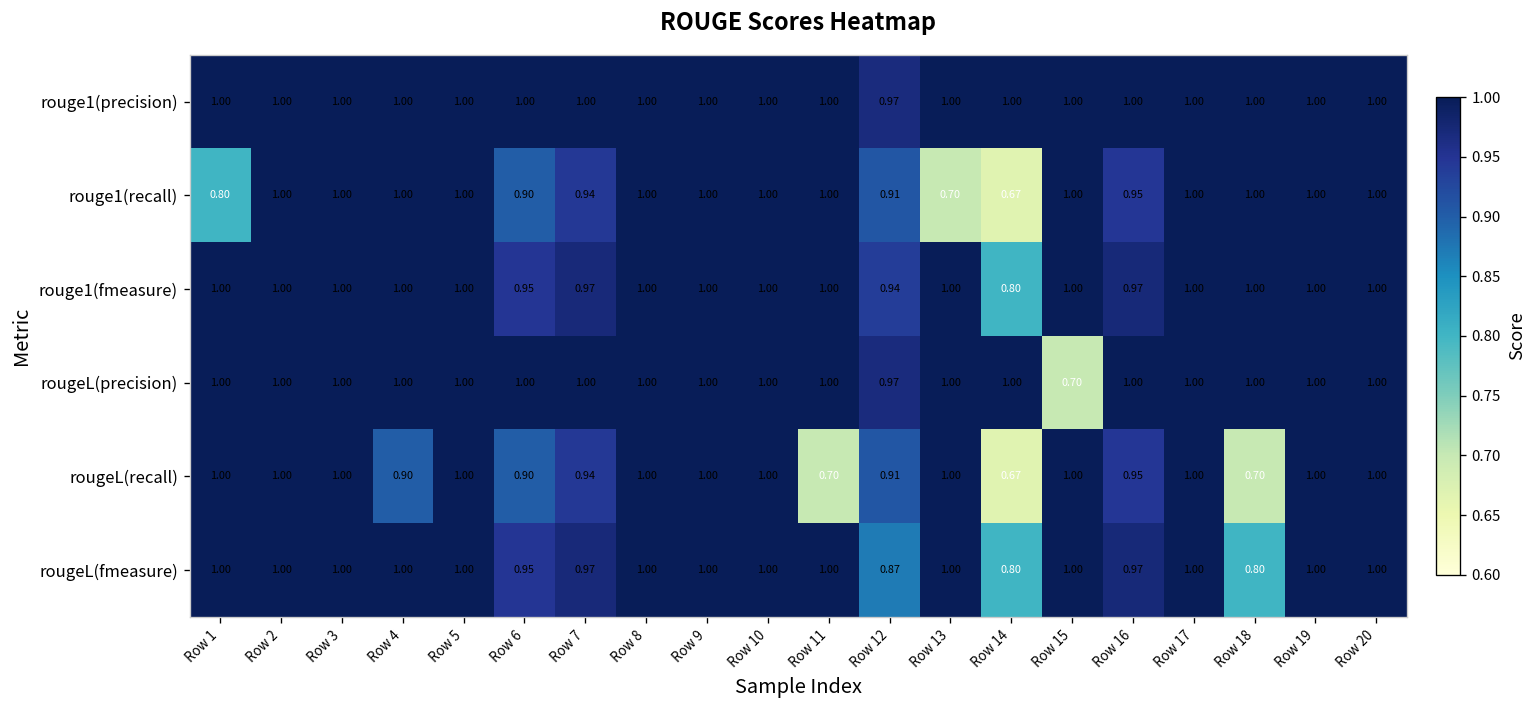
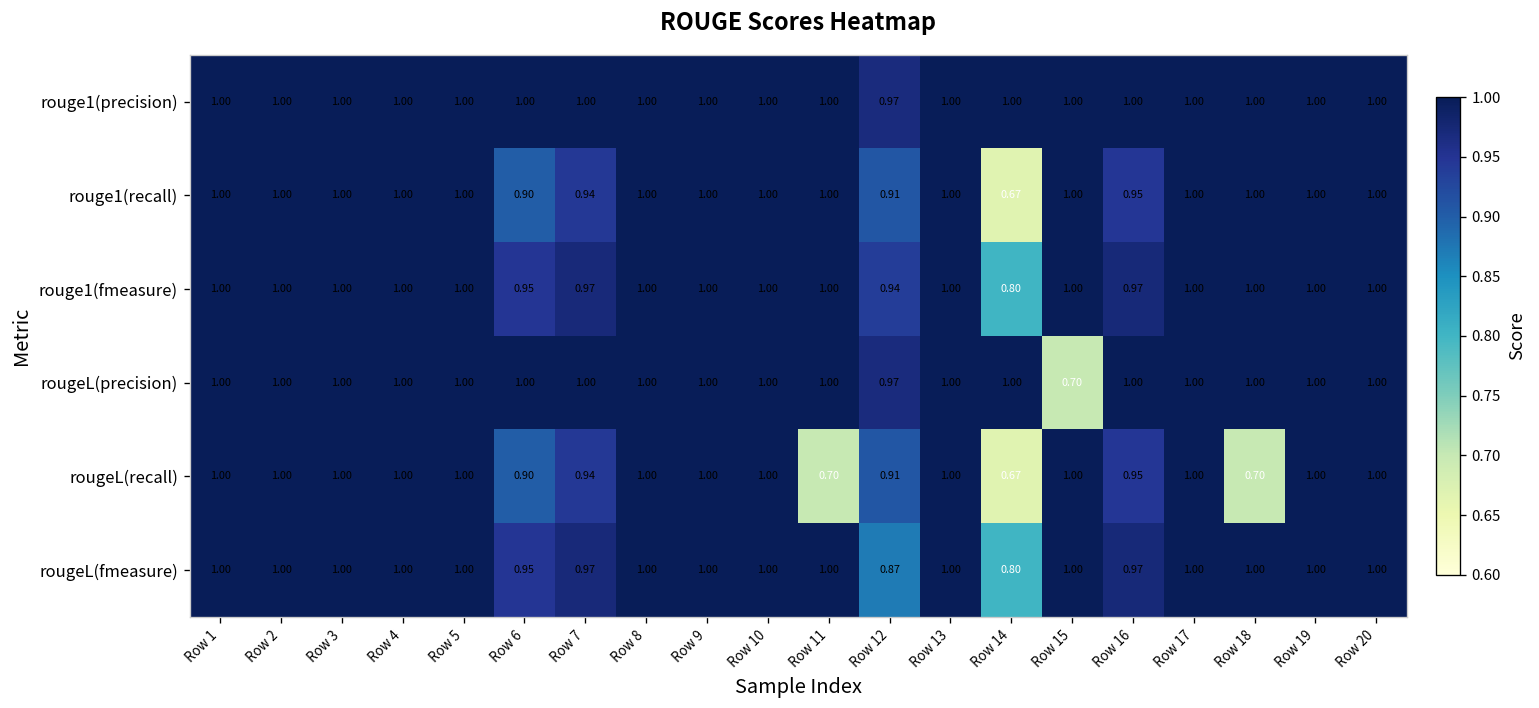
  {
    "rouge1(precision)": {
      "Row 1": 1.00,
      "Row 2": 1.00,
      "Row 3": 1.00,
      "Row 4": 1.00,
      "Row 5": 1.00,
      "Row 6": 1.00,
      "Row 7": 1.00,
      "Row 8": 1.00,
      "Row 9": 1.00,
      "Row 10": 1.00,
      "Row 11": 1.00,
      "Row 12": 0.97,
      "Row 13": 1.00,
      "Row 14": 1.00,
      "Row 15": 1.00,
      "Row 16": 1.00,
      "Row 17": 1.00,
      "Row 18": 1.00,
      "Row 19": 1.00,
      "Row 20": 1.00
    },
    "rouge1(recall)": {
-     "Row 1": 0.80,
+     "Row 1": 1.00,
      "Row 2": 1.00,
      "Row 3": 1.00,
      "Row 4": 1.00,
      "Row 5": 1.00,
      "Row 6": 0.90,
      "Row 7": 0.94,
      "Row 8": 1.00,
      "Row 9": 1.00,
      "Row 10": 1.00,
      "Row 11": 1.00,
      "Row 12": 0.91,
-     "Row 13": 0.70,
+     "Row 13": 1.00,
      "Row 14": 0.67,
      "Row 15": 1.00,
      "Row 16": 0.95,
      "Row 17": 1.00,
      "Row 18": 1.00,
      "Row 19": 1.00,
      "Row 20": 1.00
    },
    "rouge1(fmeasure)": {
      "Row 1": 1.00,
      "Row 2": 1.00,
      "Row 3": 1.00,
      "Row 4": 1.00,
      "Row 5": 1.00,
      "Row 6": 0.95,
      "Row 7": 0.97,
      "Row 8": 1.00,
      "Row 9": 1.00,
      "Row 10": 1.00,
      "Row 11": 1.00,
      "Row 12": 0.94,
      "Row 13": 1.00,
      "Row 14": 0.80,
      "Row 15": 1.00,
      "Row 16": 0.97,
      "Row 17": 1.00,
      "Row 18": 1.00,
      "Row 19": 1.00,
      "Row 20": 1.00
    },
    "rougeL(precision)": {
      "Row 1": 1.00,
      "Row 2": 1.00,
      "Row 3": 1.00,
      "Row 4": 1.00,
      "Row 5": 1.00,
      "Row 6": 1.00,
      "Row 7": 1.00,
      "Row 8": 1.00,
      "Row 9": 1.00,
      "Row 10": 1.00,
      "Row 11": 1.00,
      "Row 12": 0.97,
      "Row 13": 1.00,
      "Row 14": 1.00,
      "Row 15": 0.70,
      "Row 16": 1.00,
      "Row 17": 1.00,
      "Row 18": 1.00,
      "Row 19": 1.00,
      "Row 20": 1.00
    },
    "rougeL(recall)": {
      "Row 1": 1.00,
      "Row 2": 1.00,
      "Row 3": 1.00,
-     "Row 4": 0.90,
+     "Row 4": 1.00,
      "Row 5": 1.00,
      "Row 6": 0.90,
      "Row 7": 0.94,
      "Row 8": 1.00,
      "Row 9": 1.00,
      "Row 10": 1.00,
      "Row 11": 0.70,
      "Row 12": 0.91,
      "Row 13": 1.00,
      "Row 14": 0.67,
      "Row 15": 1.00,
      "Row 16": 0.95,
      "Row 17": 1.00,
      "Row 18": 0.70,
      "Row 19": 1.00,
      "Row 20": 1.00
    },
    "rougeL(fmeasure)": {
      "Row 1": 1.00,
      "Row 2": 1.00,
      "Row 3": 1.00,
      "Row 4": 1.00,
      "Row 5": 1.00,
      "Row 6": 0.95,
      "Row 7": 0.97,
      "Row 8": 1.00,
      "Row 9": 1.00,
      "Row 10": 1.00,
      "Row 11": 1.00,
      "Row 12": 0.87,
      "Row 13": 1.00,
      "Row 14": 0.80,
      "Row 15": 1.00,
      "Row 16": 0.97,
      "Row 17": 1.00,
-     "Row 18": 0.80,
+     "Row 18": 1.00,
      "Row 19": 1.00,
      "Row 20": 1.00
    }
  }
